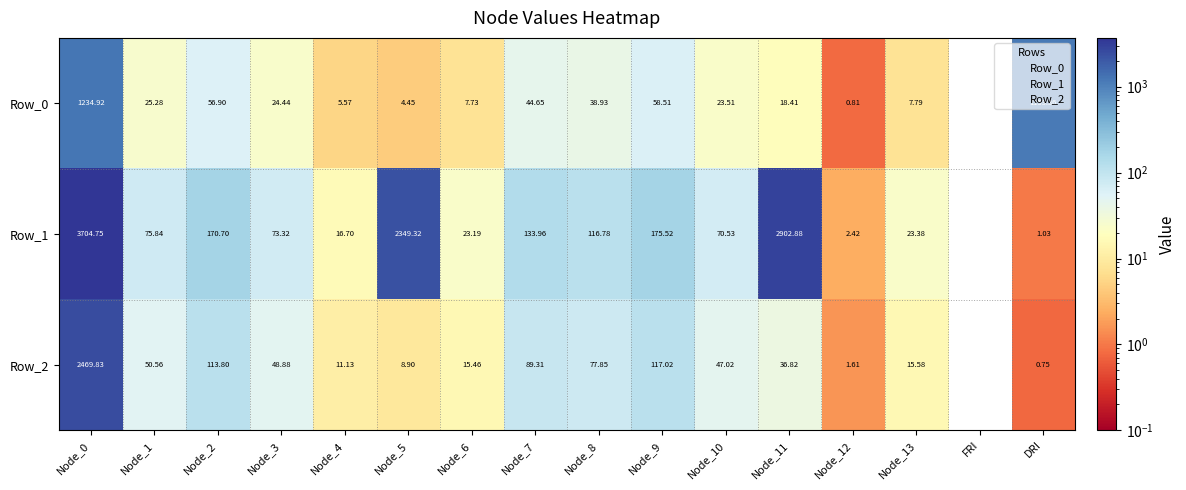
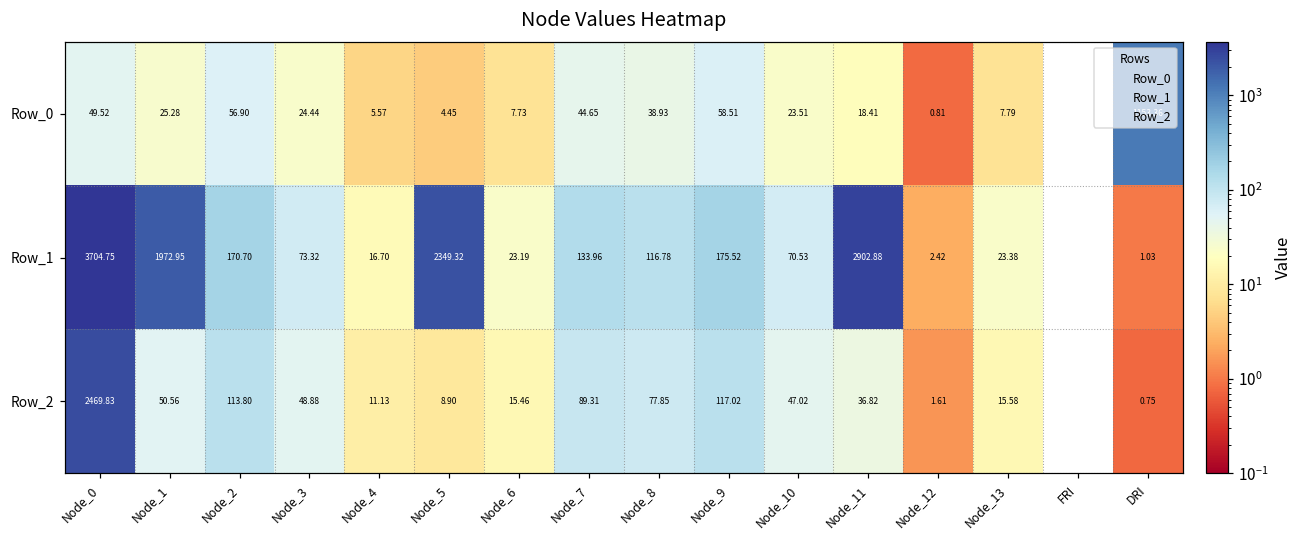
  {
    "Row_0": {
-     "Node_0": 1234.92,
+     "Node_0": 49.52,
      "Node_1": 25.28,
      "Node_2": 56.90,
      "Node_3": 24.44,
      "Node_4": 5.57,
      "Node_5": 4.45,
      "Node_6": 7.73,
      "Node_7": 44.65,
      "Node_8": 38.93,
      "Node_9": 58.51,
      "Node_10": 23.51,
      "Node_11": 18.41,
      "Node_12": 0.81,
      "Node_13": 7.79
    },
    "Row_1": {
      "Node_0": 3704.75,
-     "Node_1": 75.84,
+     "Node_1": 1972.95,
      "Node_2": 170.70,
      "Node_3": 73.32,
      "Node_4": 16.70,
      "Node_5": 2349.32,
      "Node_6": 23.19,
      "Node_7": 133.96,
      "Node_8": 116.78,
      "Node_9": 175.52,
      "Node_10": 70.53,
      "Node_11": 2902.88,
      "Node_12": 2.42,
      "Node_13": 23.38,
      "DRI": 1.03
    },
    "Row_2": {
      "Node_0": 2469.83,
      "Node_1": 50.56,
      "Node_2": 113.80,
      "Node_3": 48.88,
      "Node_4": 11.13,
      "Node_5": 8.90,
      "Node_6": 15.46,
      "Node_7": 89.31,
      "Node_8": 77.85,
      "Node_9": 117.02,
      "Node_10": 47.02,
      "Node_11": 36.82,
      "Node_12": 1.61,
      "Node_13": 15.58,
      "DRI": 0.75
    }
  }
